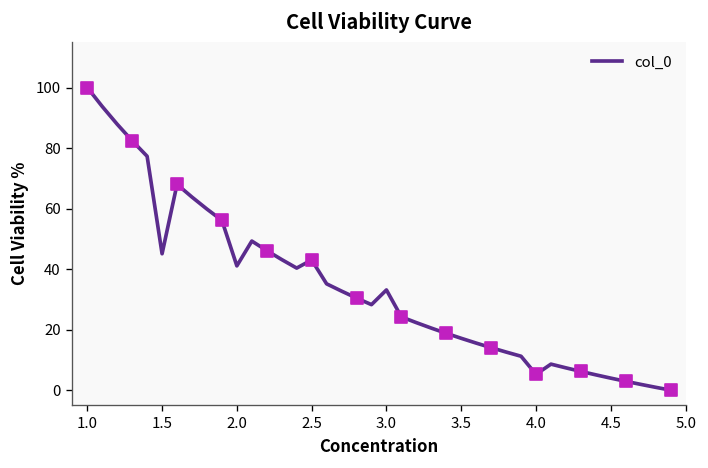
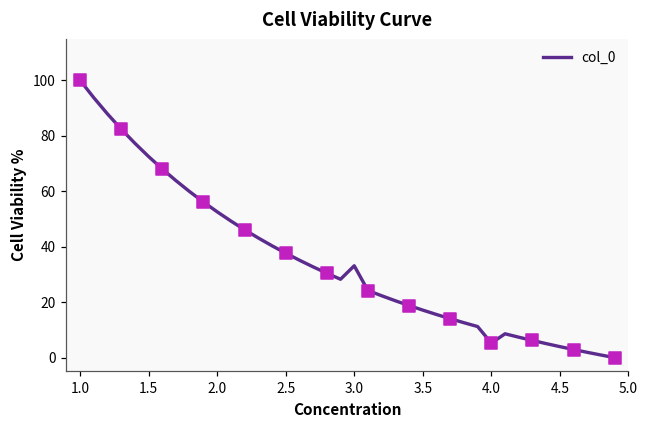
  {
    "col_0": {
-     "1.5": 45,
-     "2.0": 41,
-     "2.5": 43,
+     "1.5": 73,
+     "2.0": 53,
+     "2.5": 38,
      "3.0": 33,
      "3.5": 17,
      "4.5": 4
    }
  }
